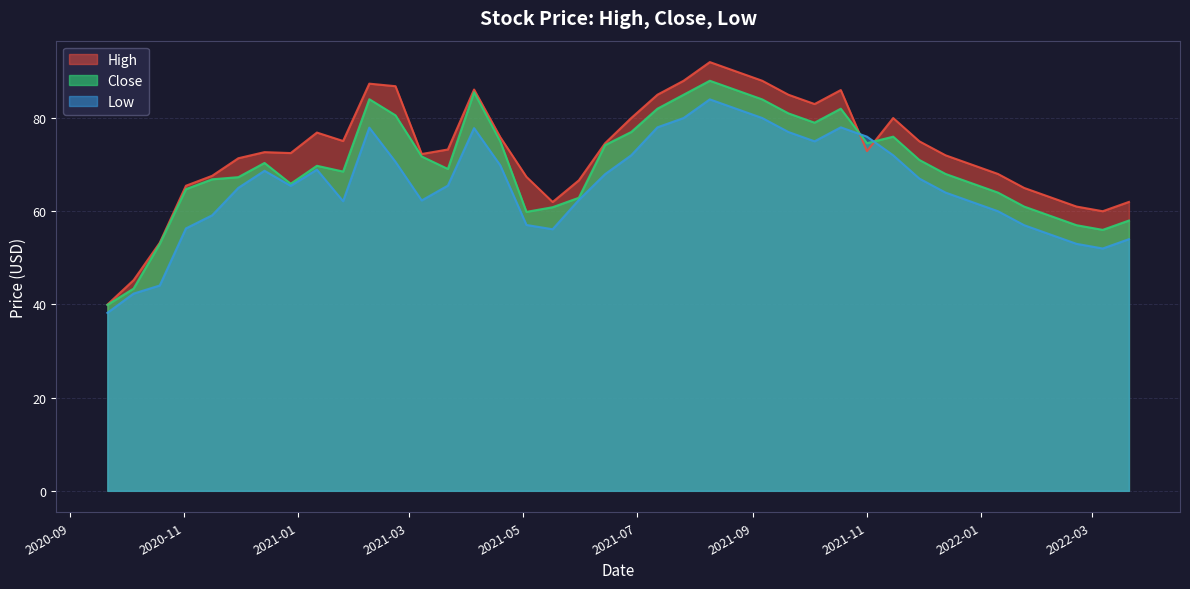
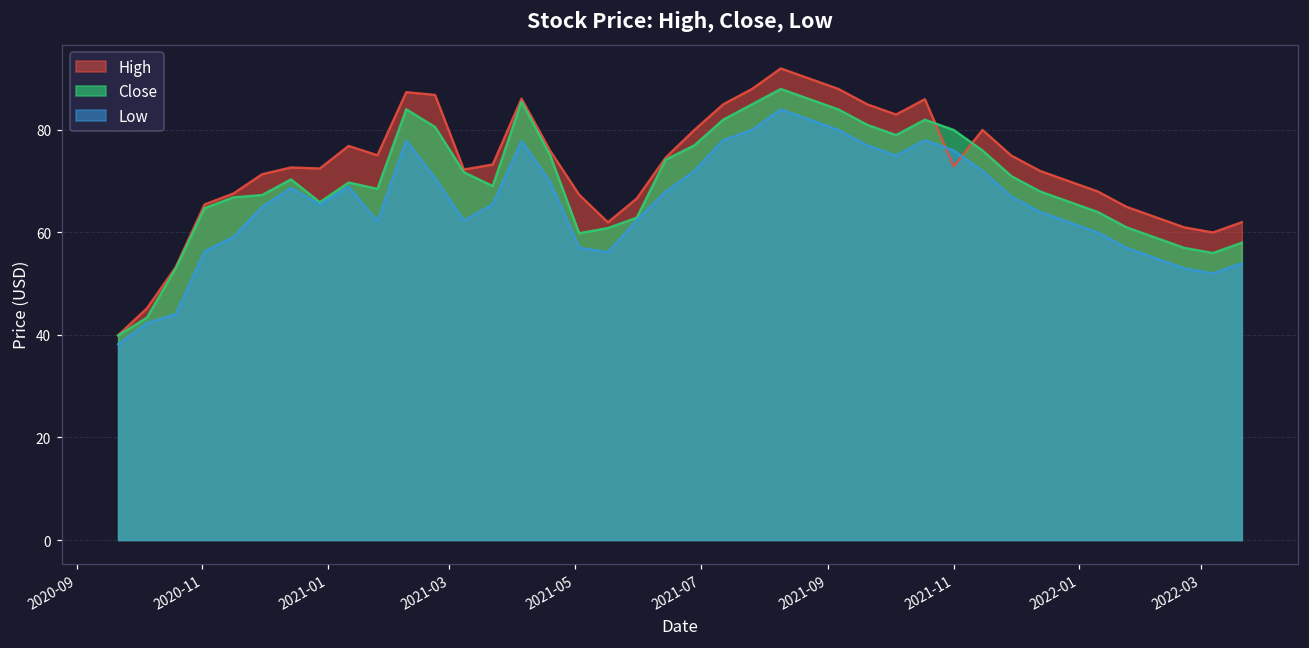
  {
    "High": {
      "2021-11": 73
    },
    "Close": {
-     "2021-11": 75
+     "2021-11": 80
    },
    "Low": {
      "2021-11": 76
    }
  }
